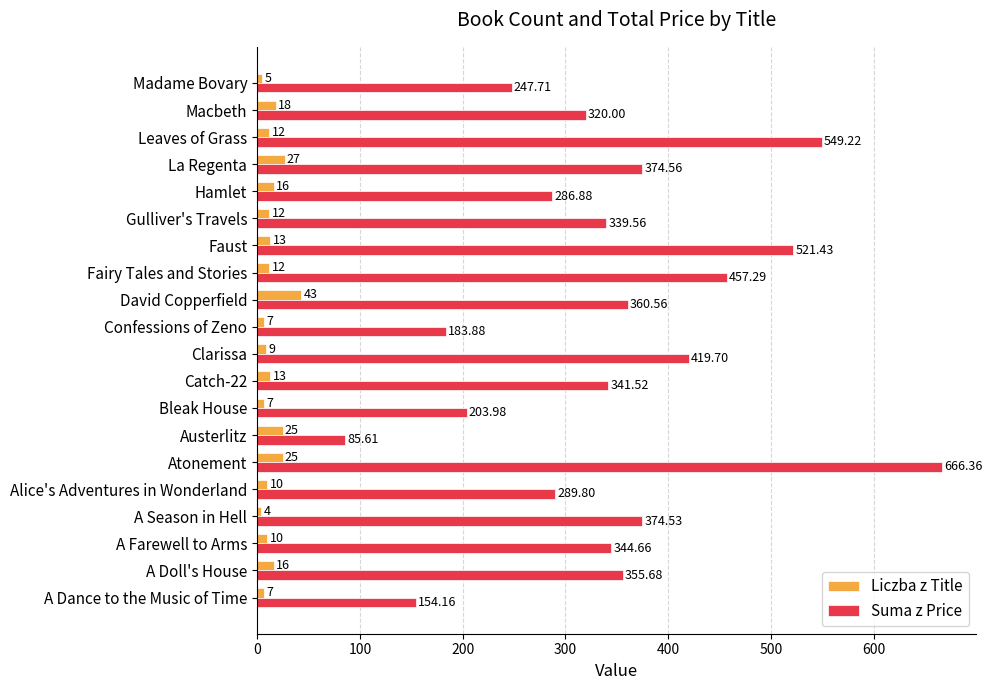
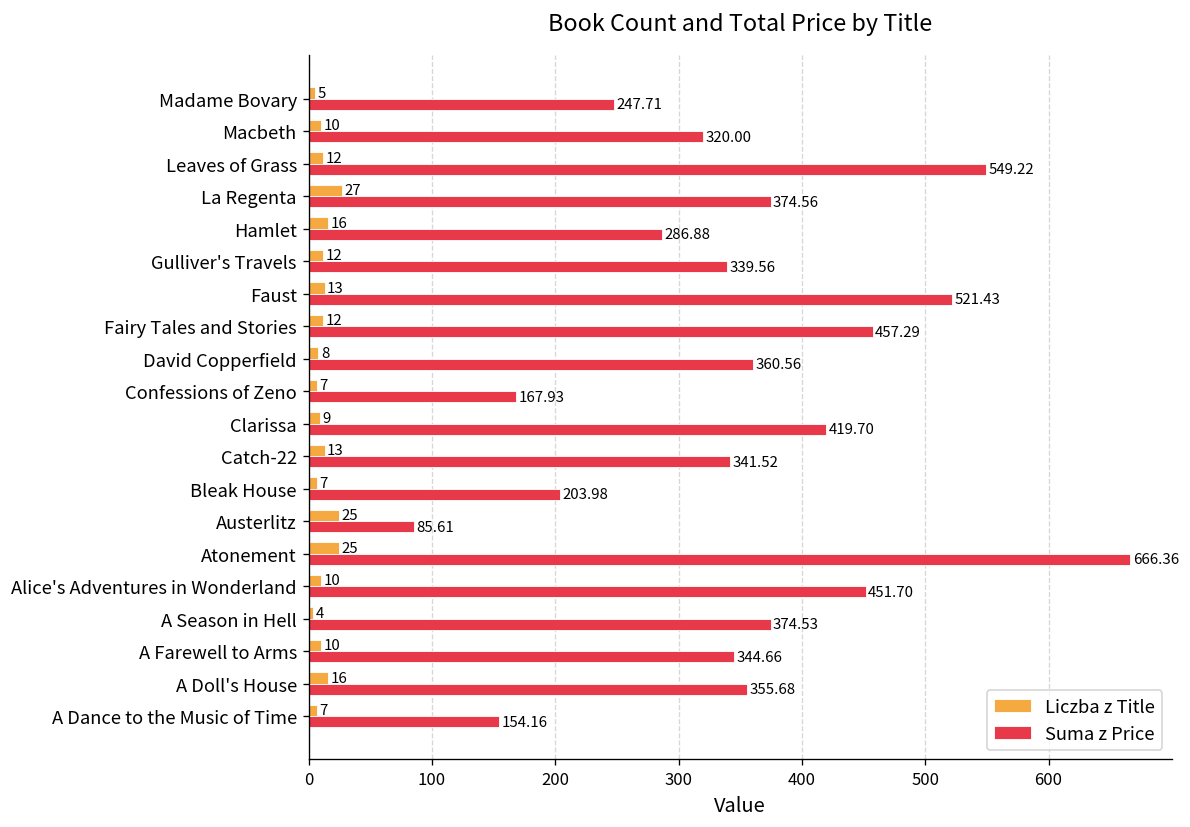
  {
    "Liczba z Title": {
      "Madame Bovary": 5,
-     "Macbeth": 18,
+     "Macbeth": 10,
      "Leaves of Grass": 12,
      "La Regenta": 27,
      "Hamlet": 16,
      "Gulliver's Travels": 12,
      "Faust": 13,
      "Fairy Tales and Stories": 12,
-     "David Copperfield": 43,
+     "David Copperfield": 8,
      "Confessions of Zeno": 7,
      "Clarissa": 9,
      "Catch-22": 13,
      "Bleak House": 7,
      "Austerlitz": 25,
      "Atonement": 25,
      "Alice's Adventures in Wonderland": 10,
      "A Season in Hell": 4,
      "A Farewell to Arms": 10,
      "A Doll's House": 16,
      "A Dance to the Music of Time": 7
    },
    "Suma z Price": {
      "Madame Bovary": 247.71,
      "Macbeth": 320.00,
      "Leaves of Grass": 549.22,
      "La Regenta": 374.56,
      "Hamlet": 286.88,
      "Gulliver's Travels": 339.56,
      "Faust": 521.43,
      "Fairy Tales and Stories": 457.29,
      "David Copperfield": 360.56,
-     "Confessions of Zeno": 183.88,
+     "Confessions of Zeno": 167.93,
      "Clarissa": 419.70,
      "Catch-22": 341.52,
      "Bleak House": 203.98,
      "Austerlitz": 85.61,
      "Atonement": 666.36,
-     "Alice's Adventures in Wonderland": 289.80,
+     "Alice's Adventures in Wonderland": 451.70,
      "A Season in Hell": 374.53,
      "A Farewell to Arms": 344.66,
      "A Doll's House": 355.68,
      "A Dance to the Music of Time": 154.16
    }
  }
